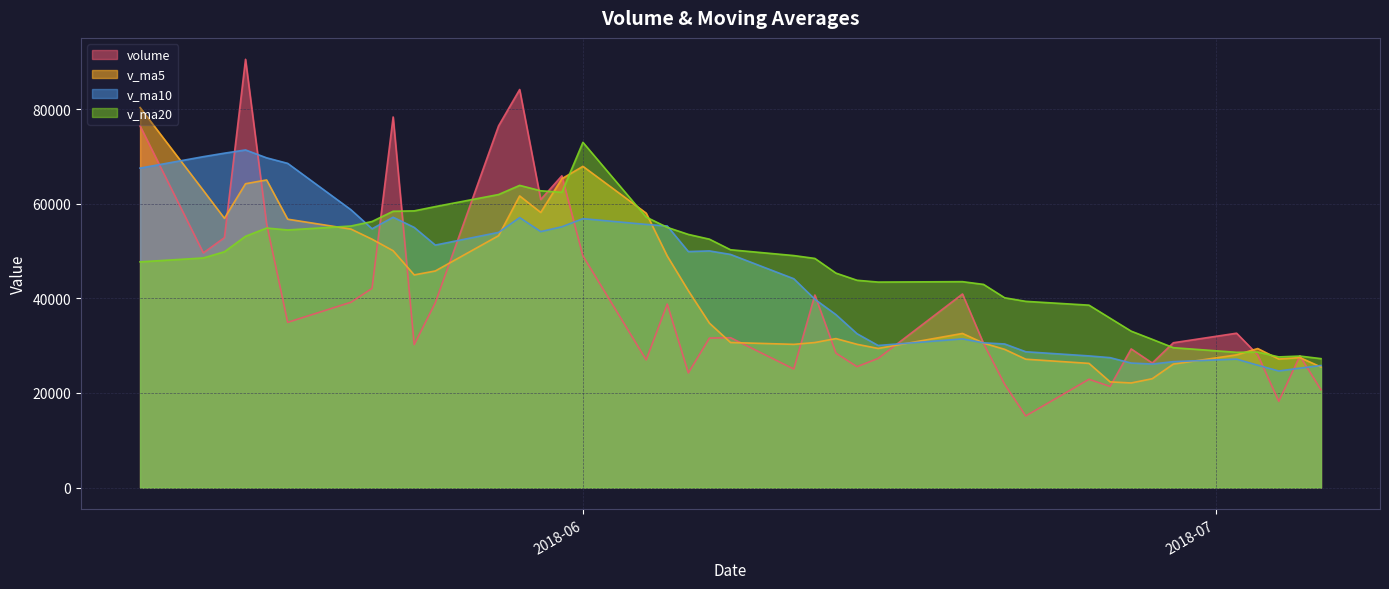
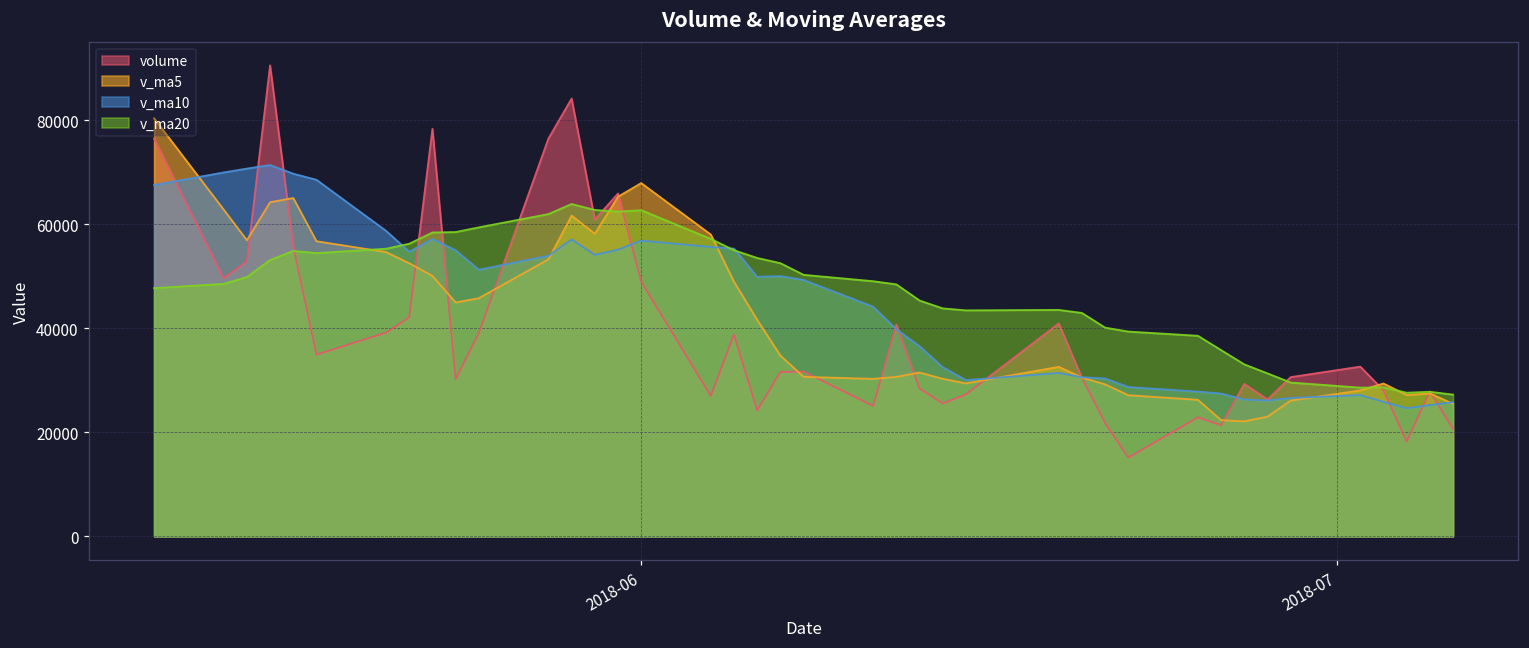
  {
    "volume": {
      "2018-06": 49000
    },
    "v_ma5": {
      "2018-06": 68000
    },
    "v_ma10": {
      "2018-06": 57000
    },
    "v_ma20": {
-     "2018-06": 73000
+     "2018-06": 63000
    }
  }
